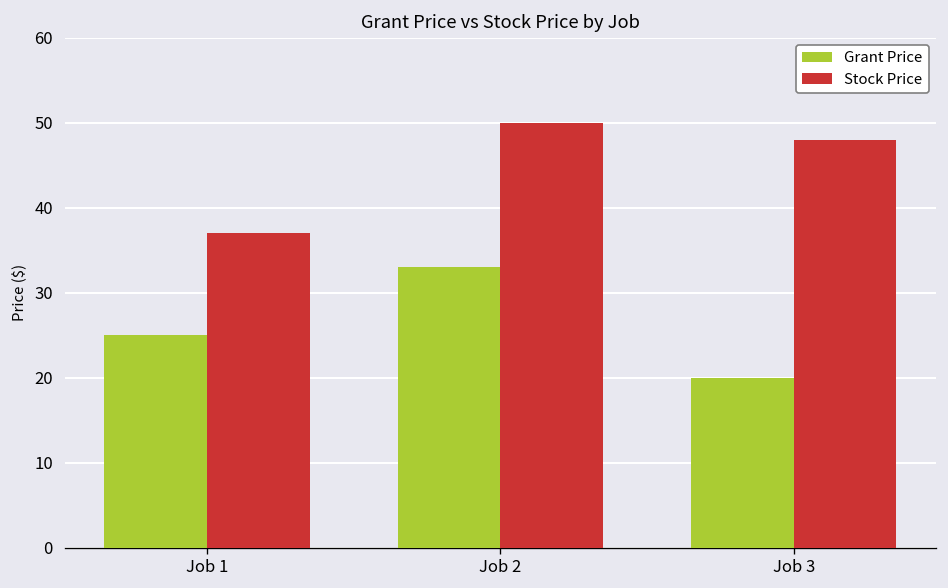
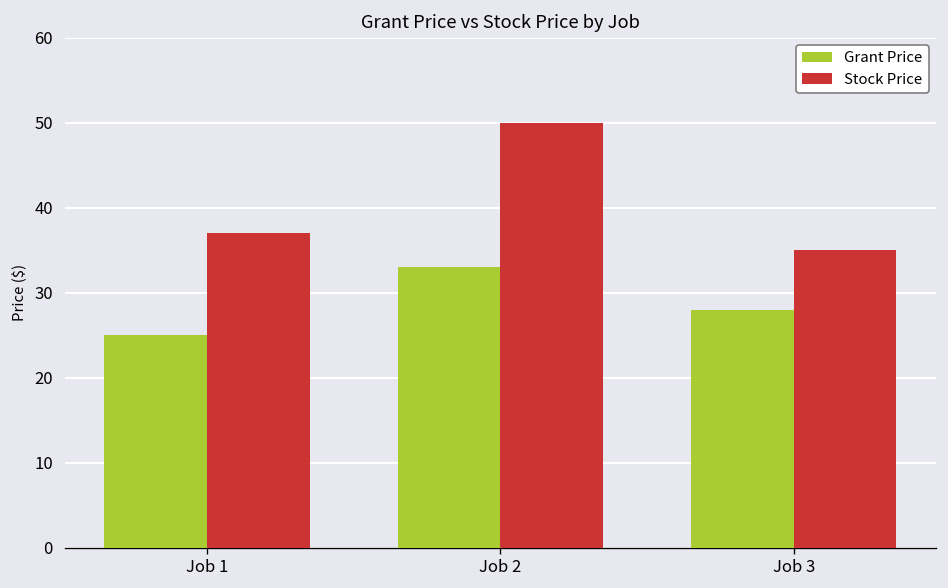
  {
    "Grant Price": {
      "Job 1": 25,
      "Job 2": 33,
-     "Job 3": 20
+     "Job 3": 28
    },
    "Stock Price": {
      "Job 1": 37,
      "Job 2": 50,
-     "Job 3": 48
+     "Job 3": 35
    }
  }
